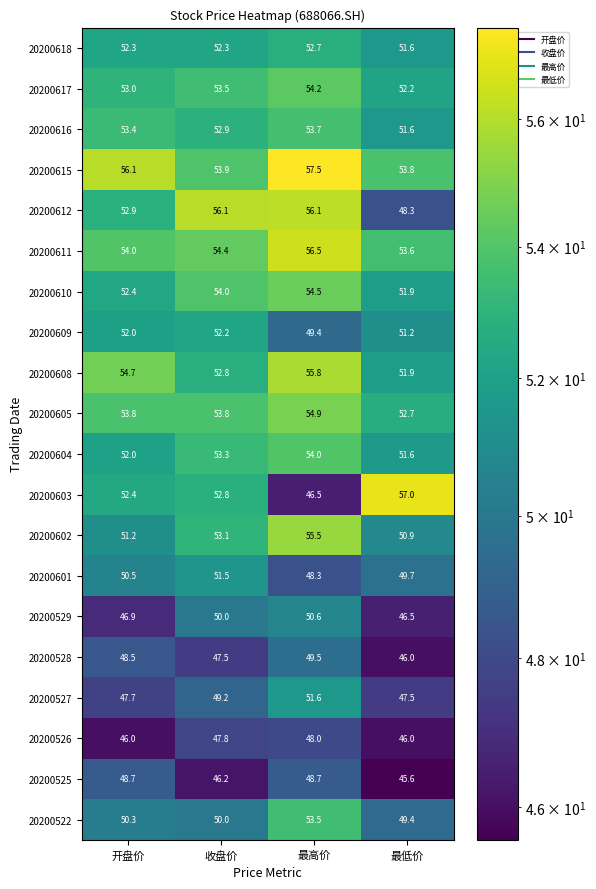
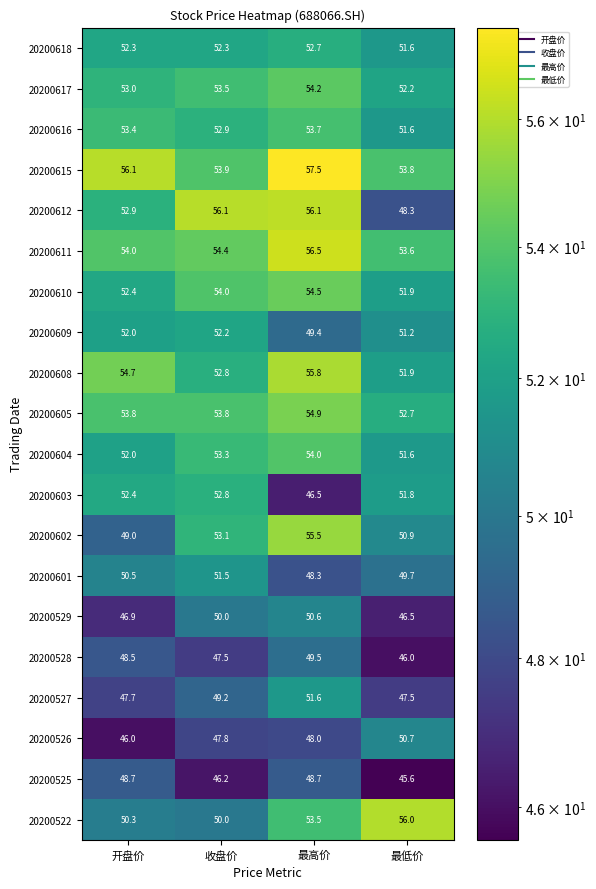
  {
    "20200618": {
      "开盘价": 52.3,
      "收盘价": 52.3,
      "最高价": 52.7,
      "最低价": 51.6
    },
    "20200617": {
      "开盘价": 53.0,
      "收盘价": 53.5,
      "最高价": 54.2,
      "最低价": 52.2
    },
    "20200616": {
      "开盘价": 53.4,
      "收盘价": 52.9,
      "最高价": 53.7,
      "最低价": 51.6
    },
    "20200615": {
      "开盘价": 56.1,
      "收盘价": 53.9,
      "最高价": 57.5,
      "最低价": 53.8
    },
    "20200612": {
      "开盘价": 52.9,
      "收盘价": 56.1,
      "最高价": 56.1,
      "最低价": 48.3
    },
    "20200611": {
      "开盘价": 54.0,
      "收盘价": 54.4,
      "最高价": 56.5,
      "最低价": 53.6
    },
    "20200610": {
      "开盘价": 52.4,
      "收盘价": 54.0,
      "最高价": 54.5,
      "最低价": 51.9
    },
    "20200609": {
      "开盘价": 52.0,
      "收盘价": 52.2,
      "最高价": 49.4,
      "最低价": 51.2
    },
    "20200608": {
      "开盘价": 54.7,
      "收盘价": 52.8,
      "最高价": 55.8,
      "最低价": 51.9
    },
    "20200605": {
      "开盘价": 53.8,
      "收盘价": 53.8,
      "最高价": 54.9,
      "最低价": 52.7
    },
    "20200604": {
      "开盘价": 52.0,
      "收盘价": 53.3,
      "最高价": 54.0,
      "最低价": 51.6
    },
    "20200603": {
      "开盘价": 52.4,
      "收盘价": 52.8,
      "最高价": 46.5,
-     "最低价": 57.0
+     "最低价": 51.8
    },
    "20200602": {
-     "开盘价": 51.2,
+     "开盘价": 49.0,
      "收盘价": 53.1,
      "最高价": 55.5,
      "最低价": 50.9
    },
    "20200601": {
      "开盘价": 50.5,
      "收盘价": 51.5,
      "最高价": 48.3,
      "最低价": 49.7
    },
    "20200529": {
      "开盘价": 46.9,
      "收盘价": 50.0,
      "最高价": 50.6,
      "最低价": 46.5
    },
    "20200528": {
      "开盘价": 48.5,
      "收盘价": 47.5,
      "最高价": 49.5,
      "最低价": 46.0
    },
    "20200527": {
      "开盘价": 47.7,
      "收盘价": 49.2,
      "最高价": 51.6,
      "最低价": 47.5
    },
    "20200526": {
      "开盘价": 46.0,
      "收盘价": 47.8,
      "最高价": 48.0,
-     "最低价": 46.0
+     "最低价": 50.7
    },
    "20200525": {
      "开盘价": 48.7,
      "收盘价": 46.2,
      "最高价": 48.7,
      "最低价": 45.6
    },
    "20200522": {
      "开盘价": 50.3,
      "收盘价": 50.0,
      "最高价": 53.5,
-     "最低价": 49.4
+     "最低价": 56.0
    }
  }
